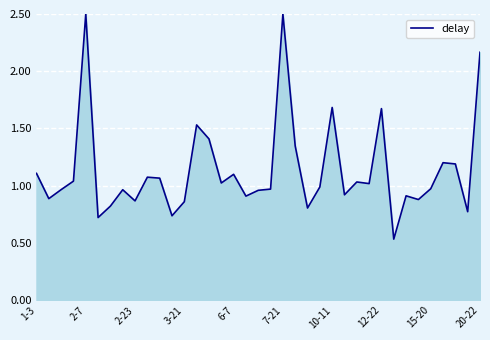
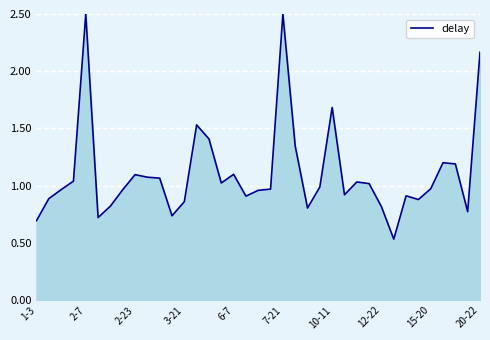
  {
-   "1-3": 1.11,
+   "1-3": 0.69,
    "2-7": 2.50,
-   "2-23": 0.87,
+   "2-23": 1.10,
    "3-21": 0.86,
    "6-7": 1.10,
    "7-21": 2.50,
    "10-11": 1.68,
-   "12-22": 1.67,
+   "12-22": 0.82,
    "15-20": 0.97,
    "20-22": 2.17
  }
